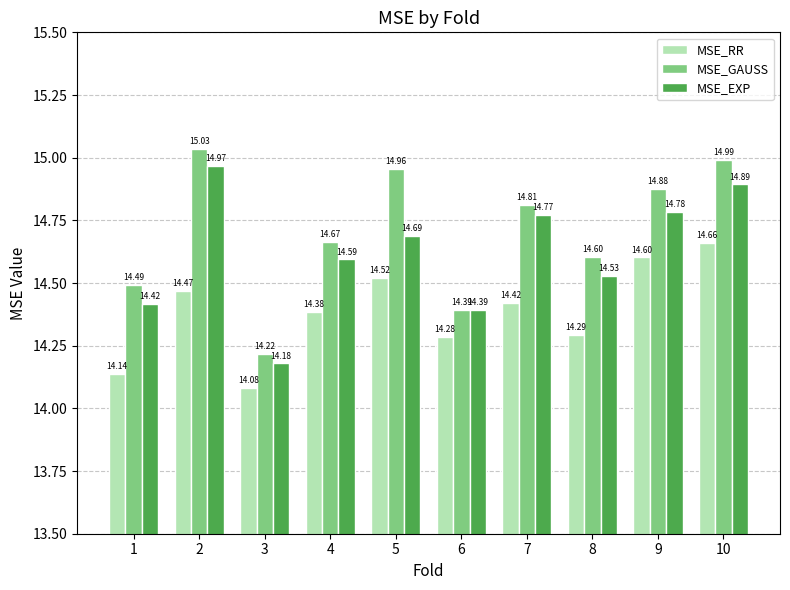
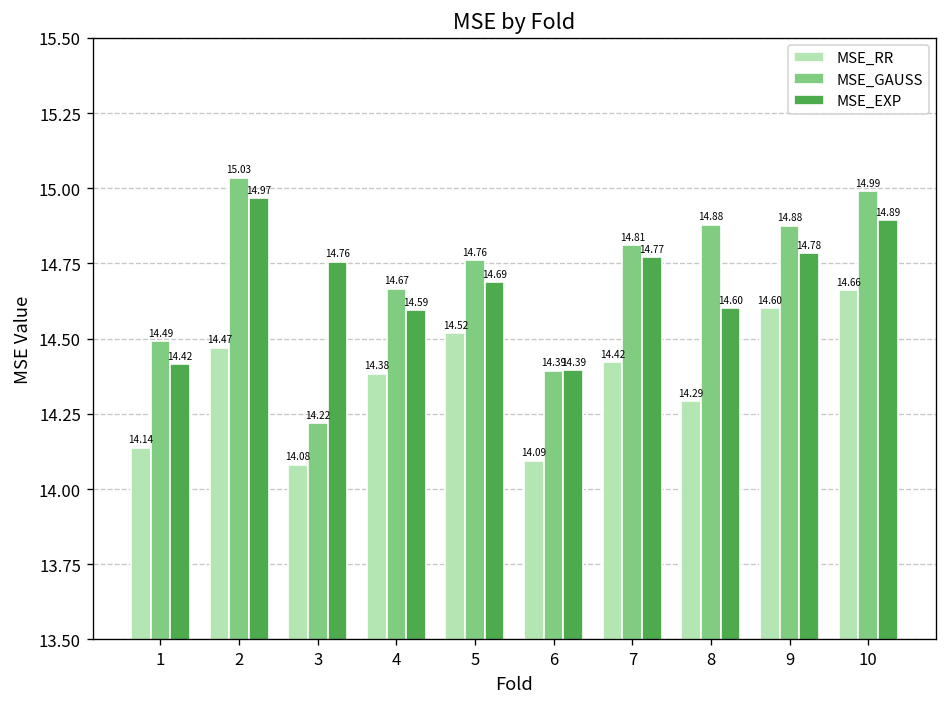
  {
    "MSE_RR": {
      "1": 14.14,
      "2": 14.47,
      "3": 14.08,
      "4": 14.38,
      "5": 14.52,
-     "6": 14.28,
+     "6": 14.09,
      "7": 14.42,
      "8": 14.29,
      "9": 14.60,
      "10": 14.66
    },
    "MSE_GAUSS": {
      "1": 14.49,
      "2": 15.03,
      "3": 14.22,
      "4": 14.67,
-     "5": 14.96,
+     "5": 14.76,
      "7": 14.81,
-     "8": 14.60,
+     "8": 14.88,
      "9": 14.88,
      "10": 14.99
    },
    "MSE_EXP": {
      "1": 14.42,
      "2": 14.97,
-     "3": 14.18,
+     "3": 14.76,
      "4": 14.59,
      "5": 14.69,
      "7": 14.77,
-     "8": 14.53,
+     "8": 14.60,
      "9": 14.78,
      "10": 14.89
    }
  }
